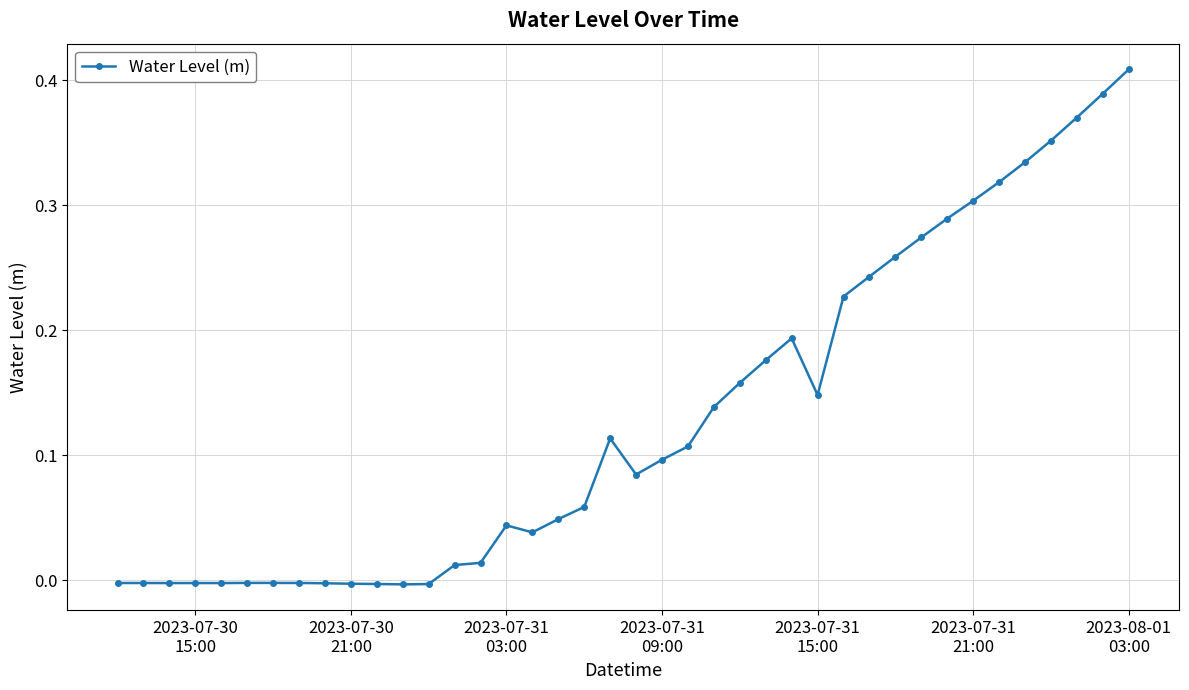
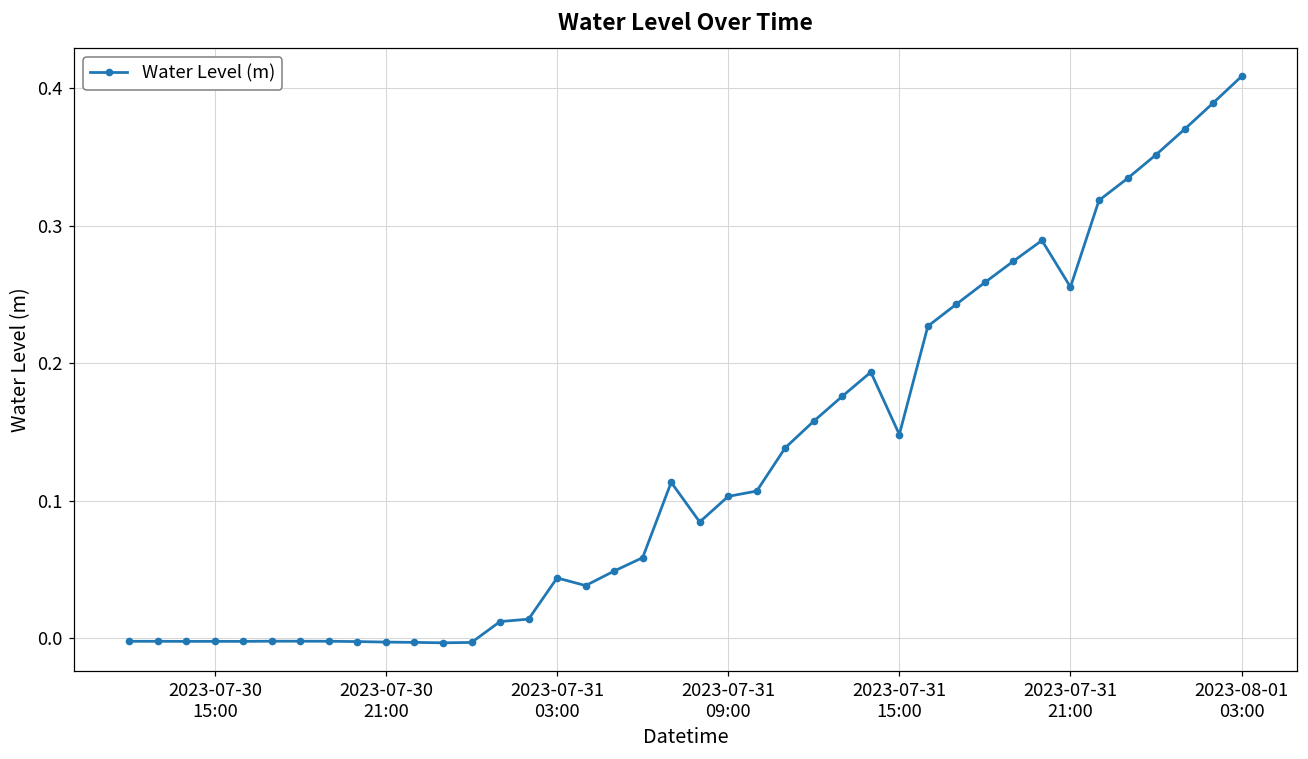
  {
    "2023-07-30 15:00": -0.002,
    "2023-07-30 21:00": -0.003,
    "2023-07-31 03:00": 0.044,
-   "2023-07-31 09:00": 0.096,
+   "2023-07-31 09:00": 0.103,
    "2023-07-31 15:00": 0.148,
-   "2023-07-31 21:00": 0.304,
+   "2023-07-31 21:00": 0.255,
    "2023-08-01 03:00": 0.409
  }
